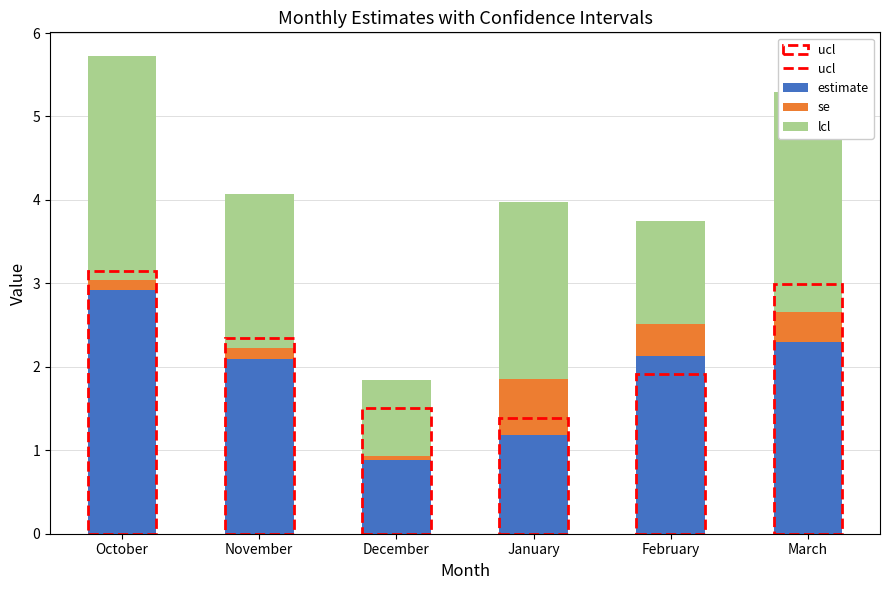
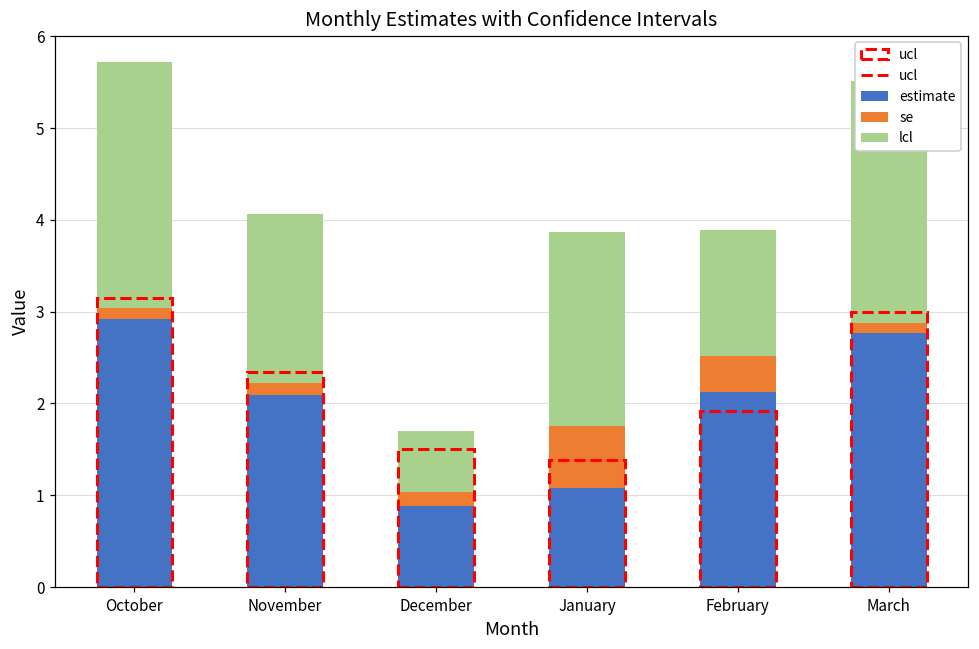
  {
    "estimate": {
      "October": 2.9,
      "November": 2.1,
      "December": 0.9,
-     "January": 1.2,
+     "January": 1.1,
      "February": 2.1,
-     "March": 2.3
+     "March": 2.8
    },
    "se": {
      "October": 0.1,
      "November": 0.1,
-     "December": 0.1,
+     "December": 0.2,
      "January": 0.7,
      "February": 0.4,
-     "March": 0.4
+     "March": 0.1
    },
    "lcl": {
      "October": 2.7,
      "November": 1.8,
-     "December": 0.9,
+     "December": 0.7,
      "January": 2.1,
-     "February": 1.2
+     "February": 1.4
    }
  }
